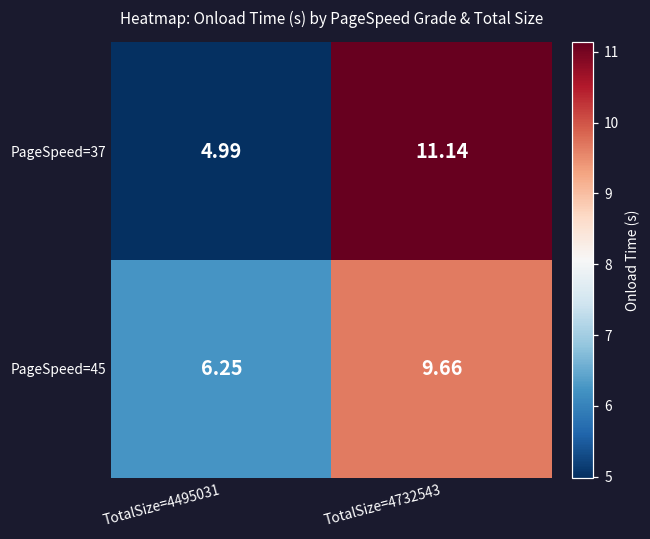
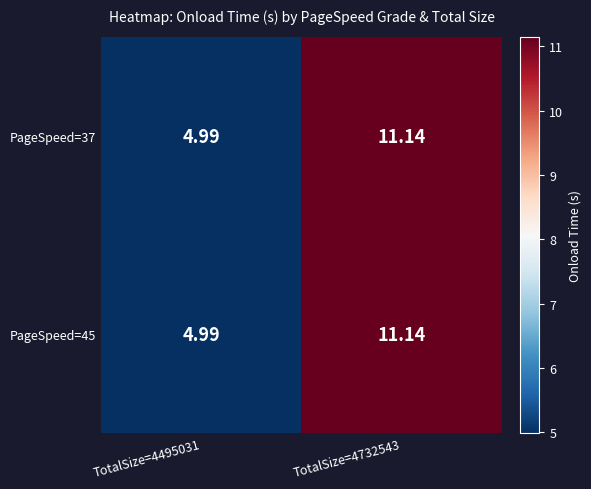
  {
    "PageSpeed=37": {
      "TotalSize=4495031": 4.99,
      "TotalSize=4732543": 11.14
    },
    "PageSpeed=45": {
-     "TotalSize=4495031": 6.25,
-     "TotalSize=4732543": 9.66
+     "TotalSize=4495031": 4.99,
+     "TotalSize=4732543": 11.14
    }
  }
